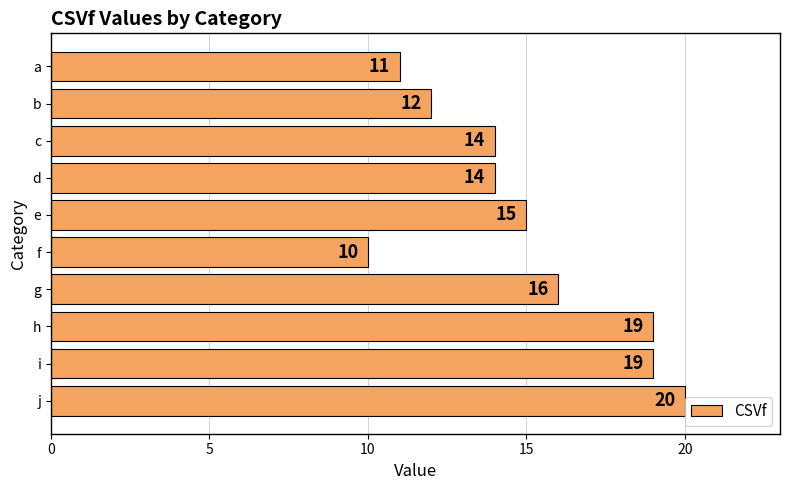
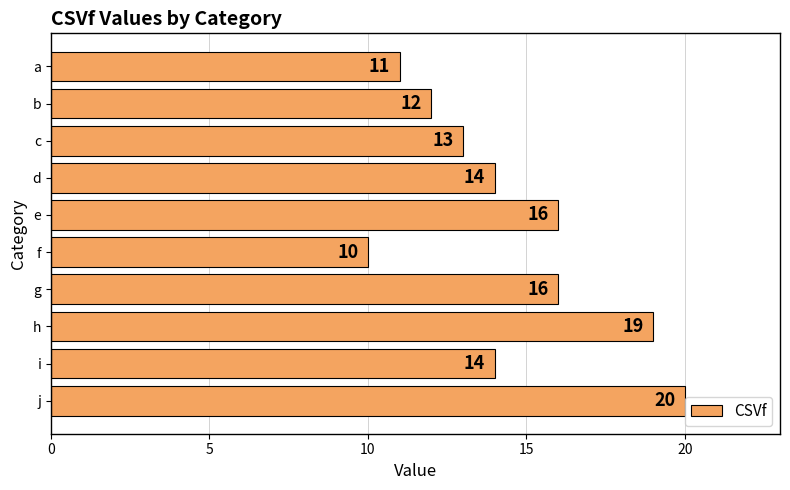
  {
    "a": 11,
    "b": 12,
-   "c": 14,
+   "c": 13,
    "d": 14,
-   "e": 15,
+   "e": 16,
    "f": 10,
    "g": 16,
    "h": 19,
-   "i": 19
+   "i": 14
  }
